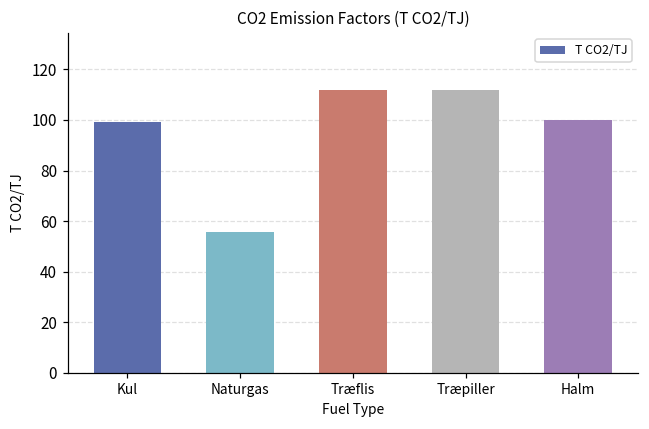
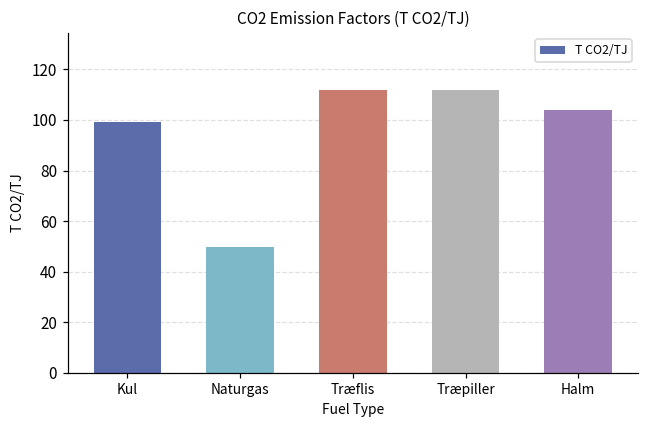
  {
    "Kul": 99,
-   "Naturgas": 55,
+   "Naturgas": 50,
    "Træflis": 112,
    "Træpiller": 112,
-   "Halm": 100
+   "Halm": 104
  }
